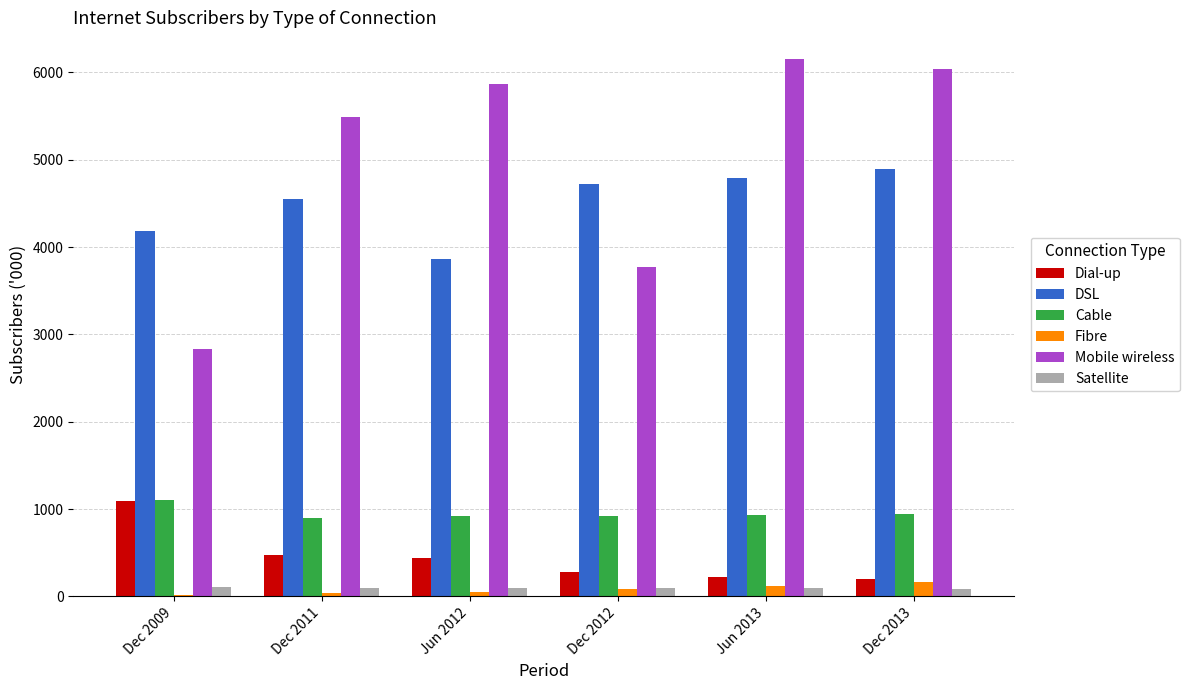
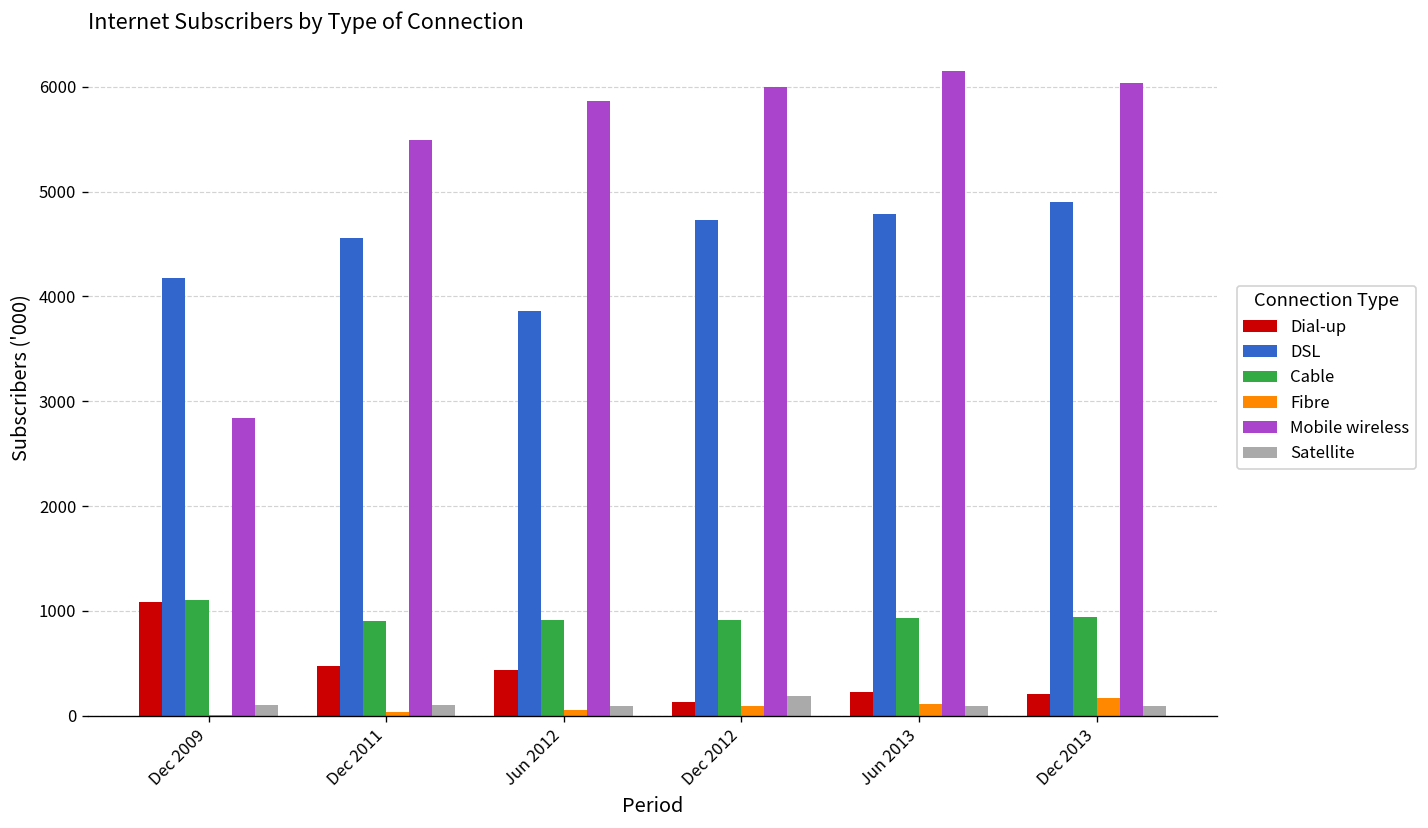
  {
    "Dial-up": {
      "Dec 2009": 1100,
      "Dec 2011": 500,
      "Jun 2012": 400,
-     "Dec 2012": 300,
+     "Dec 2012": 100,
      "Jun 2013": 200,
      "Dec 2013": 200
    },
    "DSL": {
      "Dec 2009": 4200,
      "Dec 2011": 4600,
      "Jun 2012": 3900,
      "Dec 2012": 4700,
      "Jun 2013": 4800,
      "Dec 2013": 4900
    },
    "Cable": {
      "Dec 2009": 1100,
      "Dec 2011": 900,
      "Jun 2012": 900,
      "Dec 2012": 900,
      "Jun 2013": 900,
      "Dec 2013": 900
    },
    "Fibre": {
      "Dec 2011": 0,
      "Jun 2012": 100,
      "Dec 2012": 100,
      "Jun 2013": 100,
      "Dec 2013": 200
    },
    "Mobile wireless": {
      "Dec 2009": 2800,
      "Dec 2011": 5500,
      "Jun 2012": 5900,
-     "Dec 2012": 3800,
+     "Dec 2012": 6000,
      "Jun 2013": 6200,
      "Dec 2013": 6000
    },
    "Satellite": {
      "Dec 2009": 100,
      "Dec 2011": 100,
      "Jun 2012": 100,
-     "Dec 2012": 100,
+     "Dec 2012": 200,
      "Jun 2013": 100,
      "Dec 2013": 100
    }
  }
